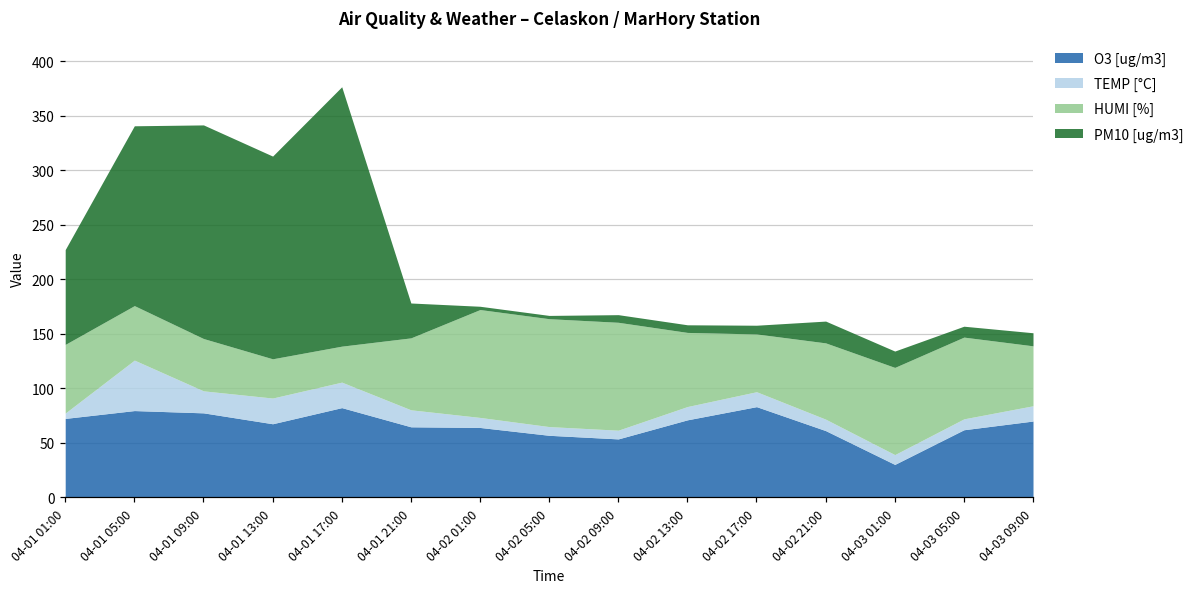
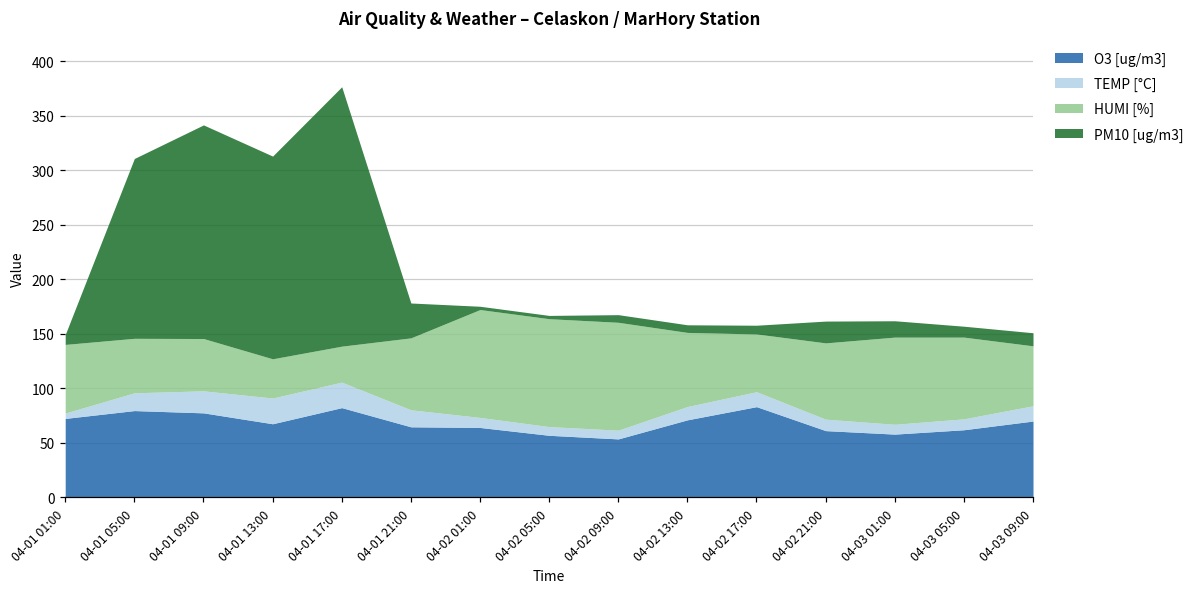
  {
    "O3 [ug/m3]": {
      "04-01 01:00": 70,
      "04-01 05:00": 80,
      "04-01 09:00": 80,
      "04-01 13:00": 70,
      "04-01 17:00": 80,
      "04-01 21:00": 60,
      "04-02 01:00": 60,
      "04-02 05:00": 60,
      "04-02 09:00": 50,
      "04-02 13:00": 70,
      "04-02 17:00": 80,
      "04-02 21:00": 60,
-     "04-03 01:00": 30,
+     "04-03 01:00": 60,
      "04-03 05:00": 60,
      "04-03 09:00": 70
    },
    "TEMP [°C]": {
      "04-01 01:00": 0,
-     "04-01 05:00": 50,
+     "04-01 05:00": 20,
      "04-01 09:00": 20,
      "04-01 13:00": 20,
      "04-01 17:00": 20,
      "04-01 21:00": 20,
      "04-02 01:00": 10,
      "04-02 05:00": 10,
      "04-02 09:00": 10,
      "04-02 13:00": 10,
      "04-02 17:00": 10,
      "04-02 21:00": 10,
      "04-03 01:00": 10,
      "04-03 05:00": 10,
      "04-03 09:00": 10
    },
    "HUMI [%]": {
      "04-01 01:00": 60,
      "04-01 05:00": 50,
      "04-01 09:00": 50,
      "04-01 13:00": 40,
      "04-01 17:00": 30,
      "04-01 21:00": 70,
      "04-02 01:00": 100,
      "04-02 05:00": 100,
      "04-02 09:00": 100,
      "04-02 13:00": 70,
      "04-02 17:00": 50,
      "04-02 21:00": 70,
      "04-03 01:00": 80,
      "04-03 05:00": 80,
      "04-03 09:00": 60
    },
    "PM10 [ug/m3]": {
-     "04-01 01:00": 90,
+     "04-01 01:00": 10,
      "04-01 05:00": 170,
      "04-01 09:00": 200,
      "04-01 13:00": 190,
      "04-01 17:00": 240,
      "04-01 21:00": 30,
      "04-02 01:00": 0,
      "04-02 05:00": 0,
      "04-02 09:00": 10,
      "04-02 13:00": 10,
      "04-02 17:00": 10,
      "04-02 21:00": 20,
      "04-03 01:00": 20,
      "04-03 05:00": 10,
      "04-03 09:00": 10
    }
  }
